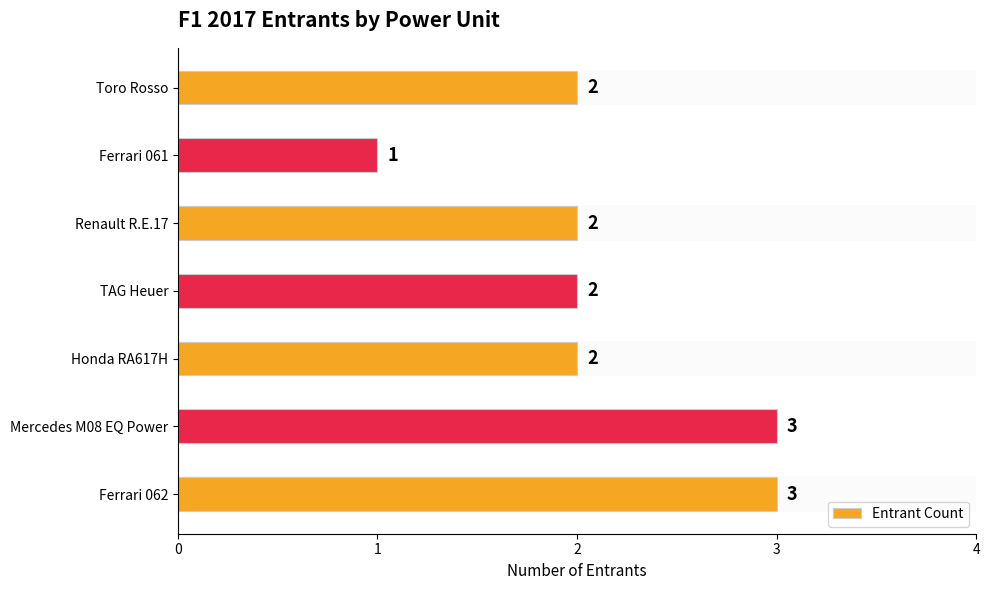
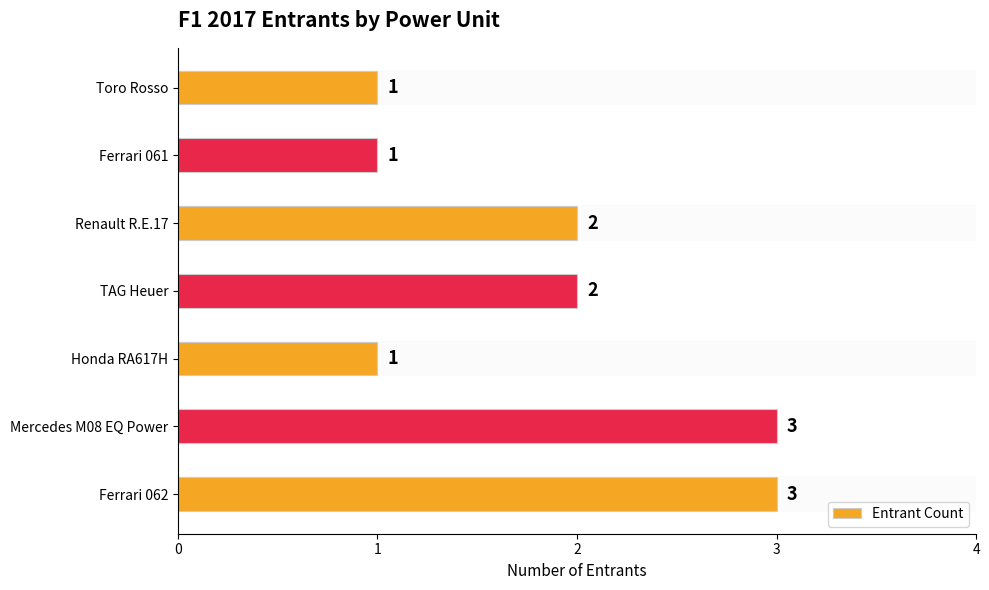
  {
-   "Toro Rosso": 2,
+   "Toro Rosso": 1,
    "Ferrari 061": 1,
    "Renault R.E.17": 2,
    "TAG Heuer": 2,
-   "Honda RA617H": 2,
+   "Honda RA617H": 1,
    "Mercedes M08 EQ Power": 3,
    "Ferrari 062": 3
  }
